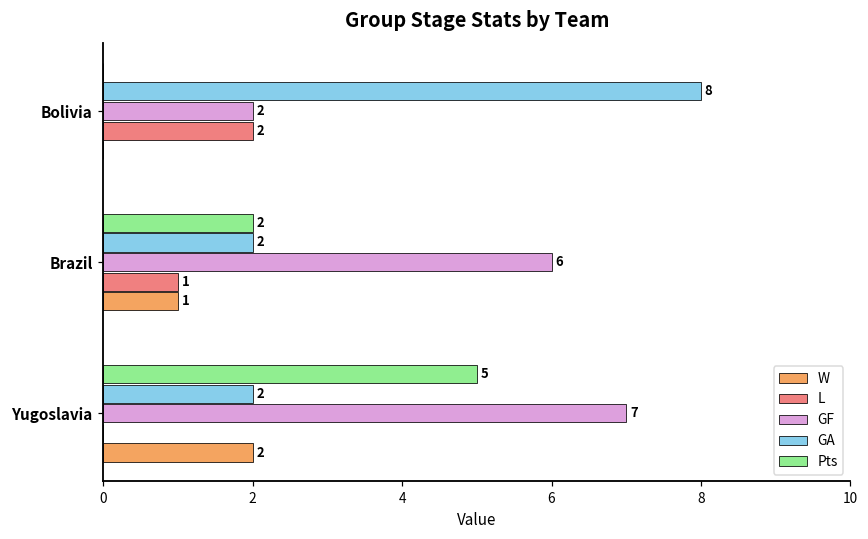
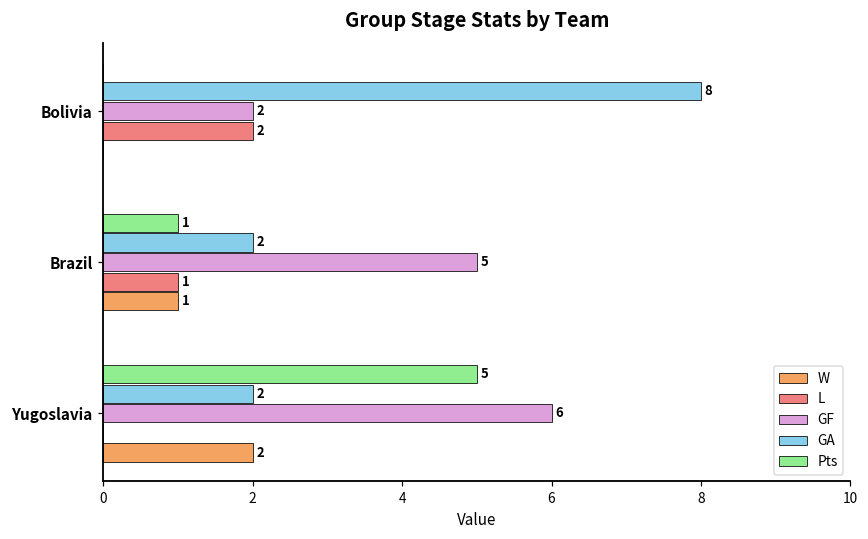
  {
    "GF": {
      "Bolivia": 2,
-     "Brazil": 6,
-     "Yugoslavia": 7
+     "Brazil": 5,
+     "Yugoslavia": 6
    },
    "GA": {
      "Bolivia": 8,
      "Brazil": 2,
      "Yugoslavia": 2
    },
    "Pts": {
-     "Brazil": 2,
+     "Brazil": 1,
      "Yugoslavia": 5
    }
  }
